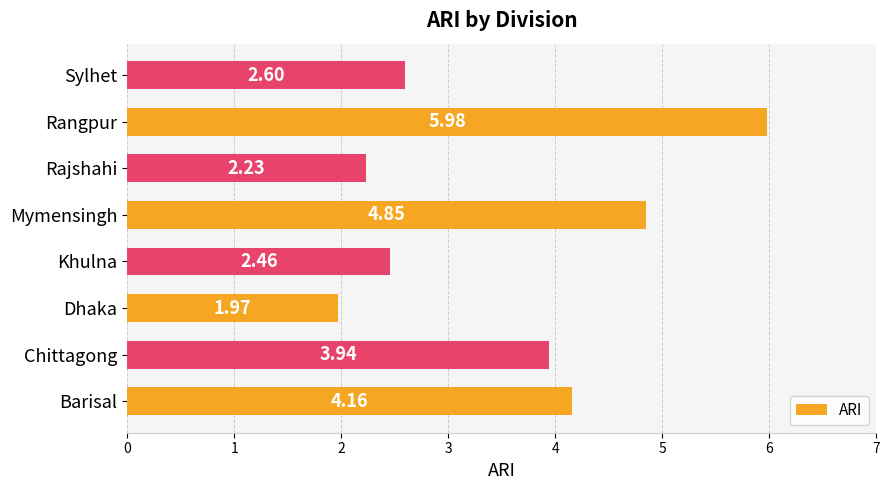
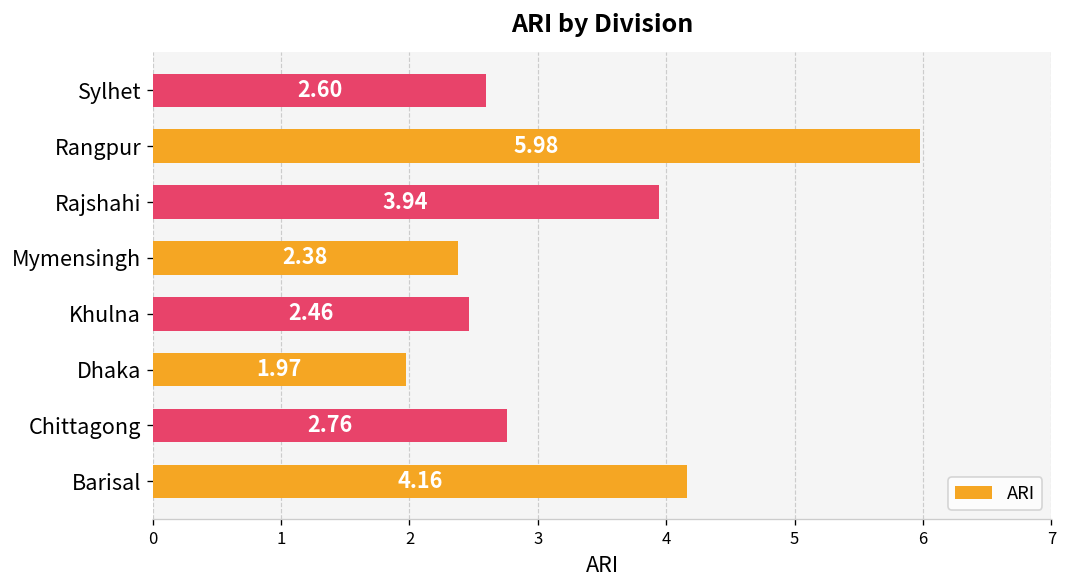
  {
    "Sylhet": 2.60,
    "Rangpur": 5.98,
-   "Rajshahi": 2.23,
-   "Mymensingh": 4.85,
+   "Rajshahi": 3.94,
+   "Mymensingh": 2.38,
    "Khulna": 2.46,
    "Dhaka": 1.97,
-   "Chittagong": 3.94,
+   "Chittagong": 2.76,
    "Barisal": 4.16
  }
